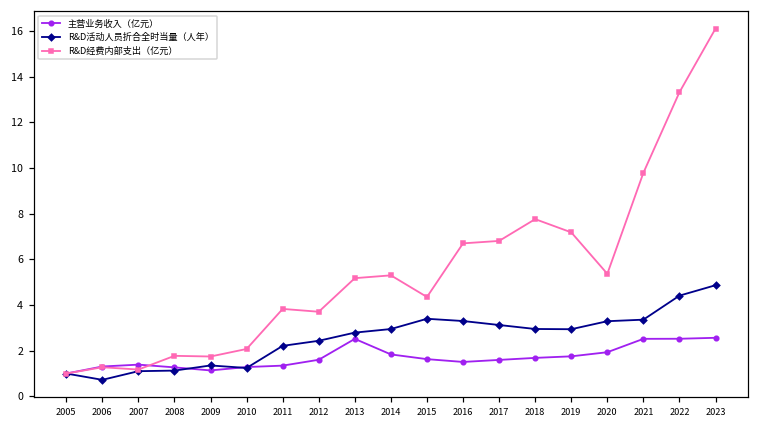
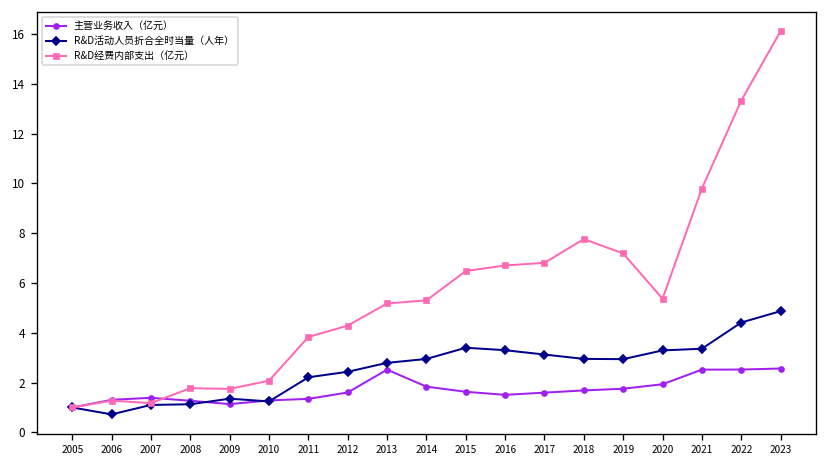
  {
    "主营业务收入（亿元）": {
      "2007": 1.4,
      "2008": 1.3,
      "2009": 1.1,
      "2011": 1.3,
      "2012": 1.6,
      "2013": 2.5,
      "2014": 1.8,
      "2015": 1.6,
      "2016": 1.5,
      "2017": 1.6,
      "2018": 1.7,
      "2019": 1.8,
      "2020": 1.9,
      "2021": 2.5,
      "2022": 2.5,
      "2023": 2.6
    },
    "R&D活动人员折合全时当量（人年）": {
      "2006": 0.7,
      "2008": 1.1,
      "2009": 1.4,
      "2011": 2.2,
      "2012": 2.4,
      "2013": 2.8,
      "2014": 2.9,
      "2015": 3.4,
      "2016": 3.3,
      "2017": 3.1,
      "2018": 3.0,
      "2019": 2.9,
      "2020": 3.3,
      "2021": 3.4,
      "2022": 4.4,
      "2023": 4.9
    },
    "R&D经费内部支出（亿元）": {
      "2008": 1.8,
      "2009": 1.7,
      "2010": 2.1,
      "2011": 3.8,
-     "2012": 3.7,
+     "2012": 4.3,
      "2013": 5.2,
      "2014": 5.3,
-     "2015": 4.4,
+     "2015": 6.5,
      "2016": 6.7,
      "2017": 6.8,
      "2018": 7.8,
      "2019": 7.2,
      "2020": 5.4,
      "2021": 9.8,
      "2022": 13.3,
      "2023": 16.1
    }
  }
